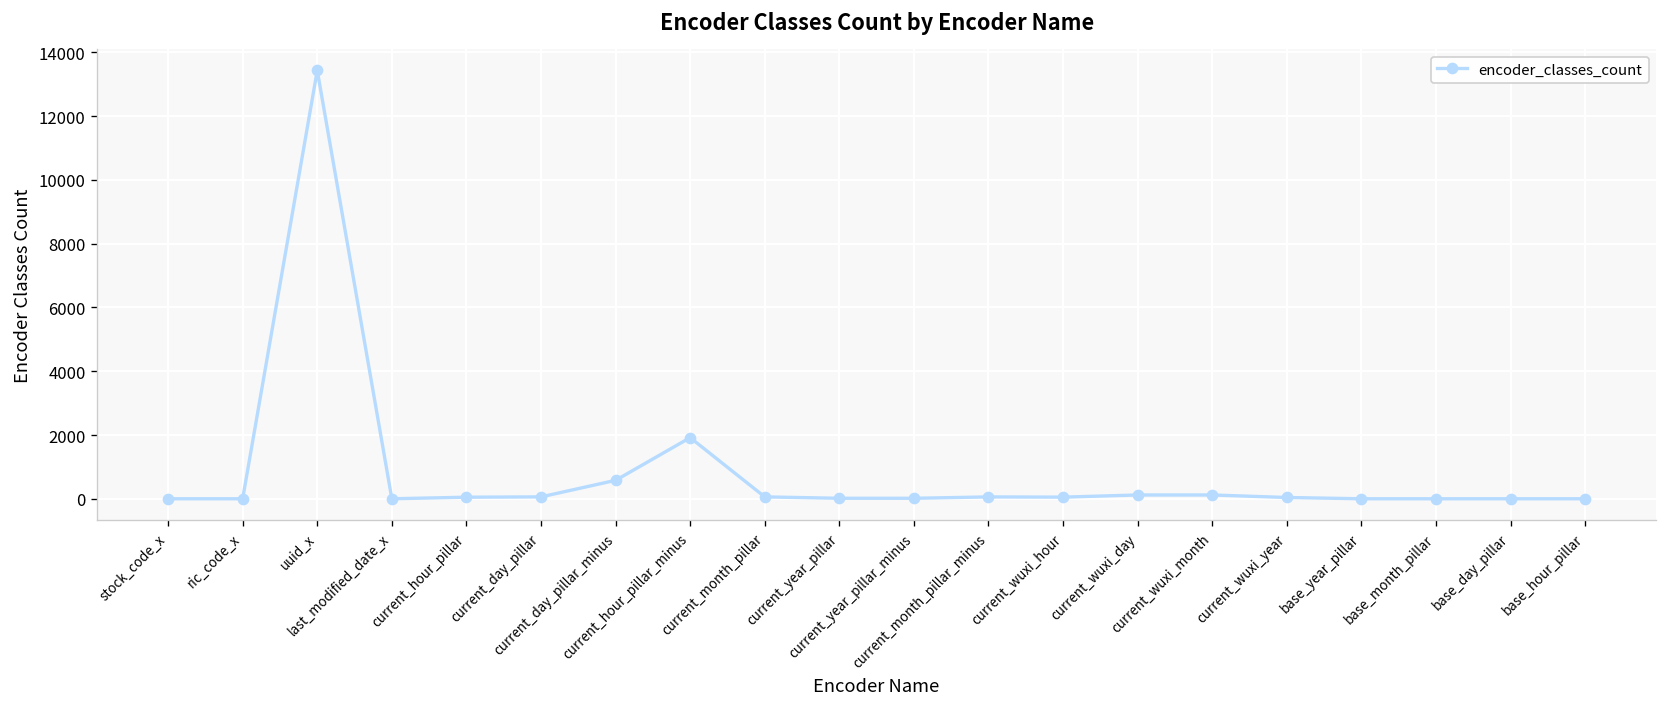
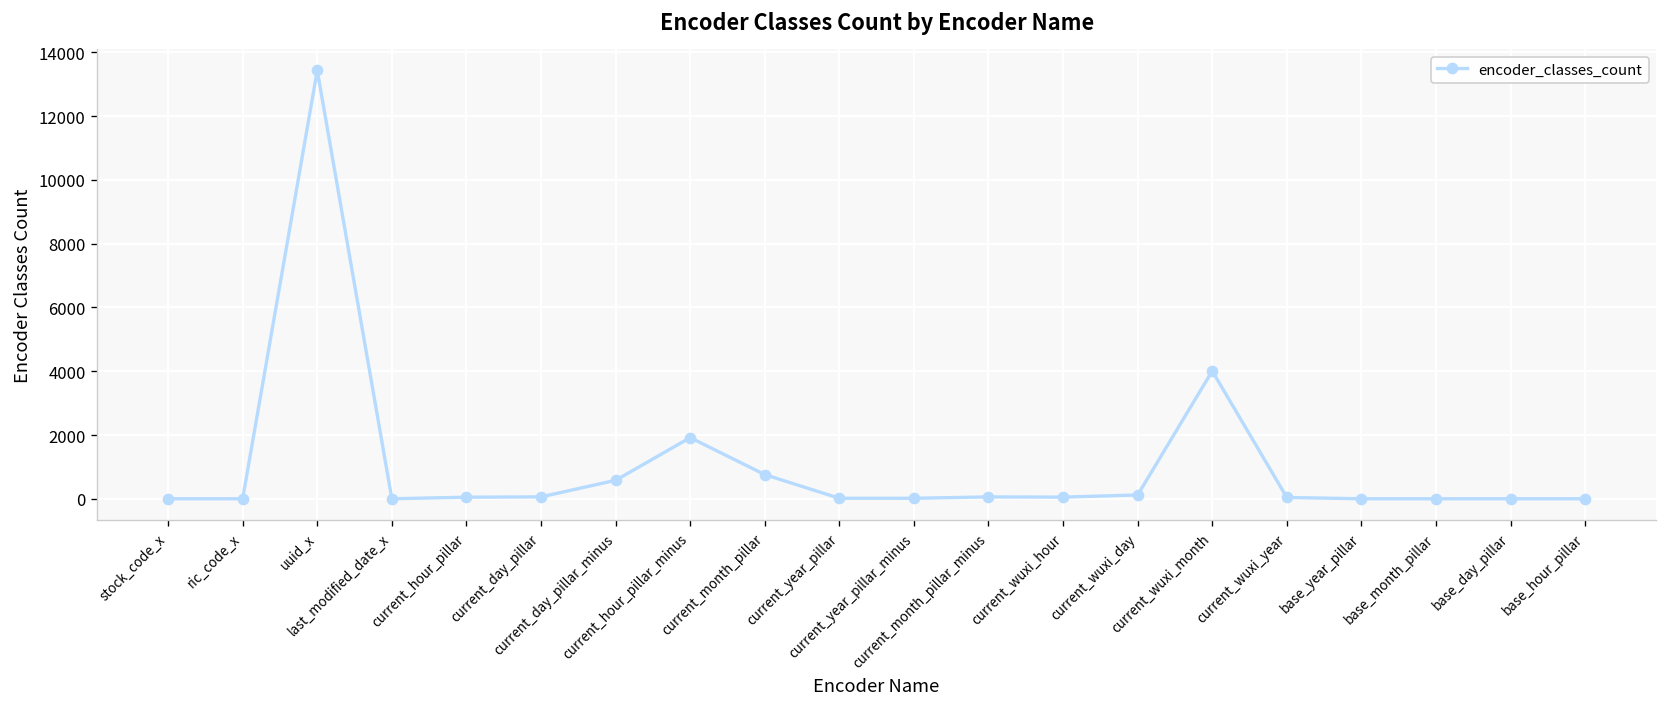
  {
    "stock_code_x": 0,
    "ric_code_x": 0,
    "uuid_x": 13400,
    "last_modified_date_x": 0,
    "current_hour_pillar": 100,
    "current_day_pillar": 100,
    "current_day_pillar_minus": 600,
    "current_hour_pillar_minus": 1900,
-   "current_month_pillar": 100,
+   "current_month_pillar": 800,
    "current_year_pillar": 0,
    "current_year_pillar_minus": 0,
    "current_month_pillar_minus": 100,
    "current_wuxi_hour": 100,
    "current_wuxi_day": 100,
-   "current_wuxi_month": 100,
+   "current_wuxi_month": 4000,
    "current_wuxi_year": 0,
    "base_year_pillar": 0,
    "base_month_pillar": 0,
    "base_day_pillar": 0,
    "base_hour_pillar": 0
  }
